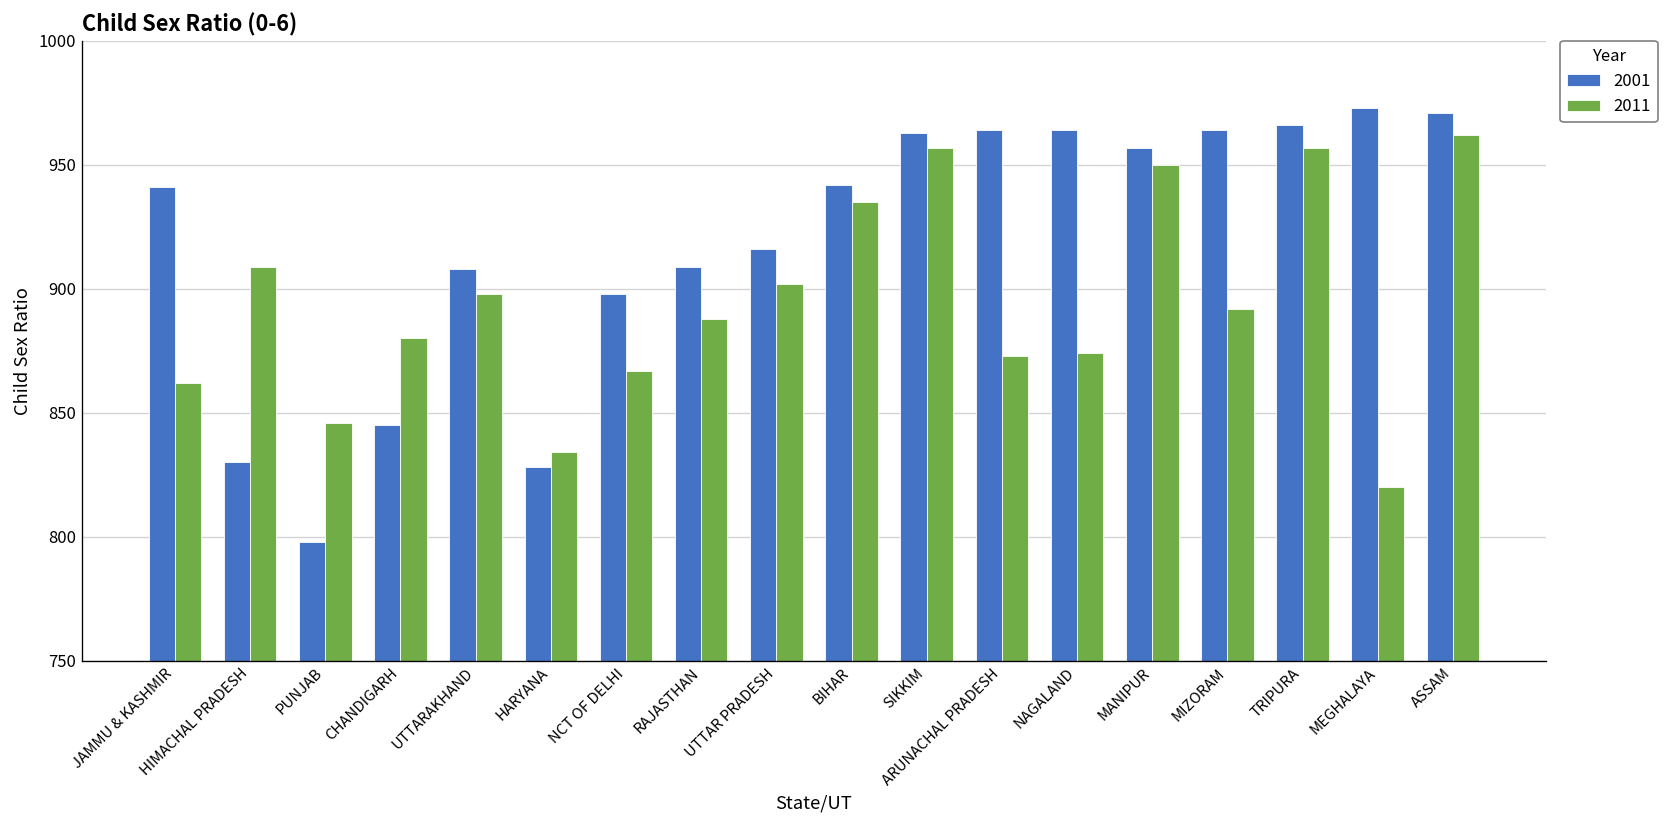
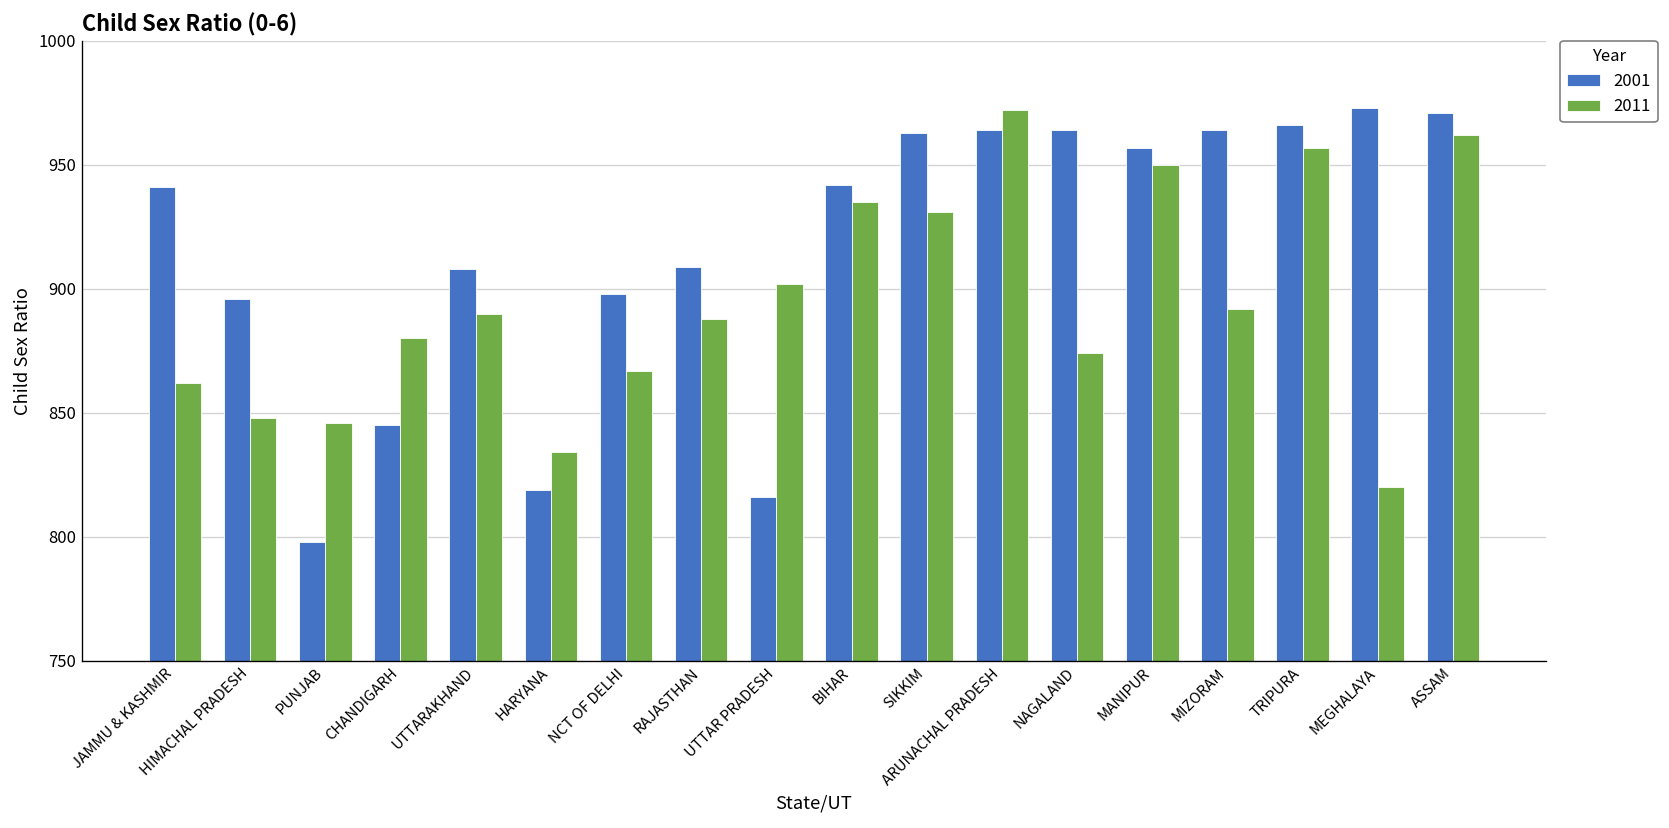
  {
    "2001": {
      "JAMMU & KASHMIR": 941,
-     "HIMACHAL PRADESH": 830,
+     "HIMACHAL PRADESH": 896,
      "PUNJAB": 798,
      "CHANDIGARH": 845,
      "UTTARAKHAND": 908,
-     "HARYANA": 828,
+     "HARYANA": 819,
      "NCT OF DELHI": 898,
      "RAJASTHAN": 909,
-     "UTTAR PRADESH": 916,
+     "UTTAR PRADESH": 816,
      "BIHAR": 942,
      "SIKKIM": 963,
      "ARUNACHAL PRADESH": 964,
      "NAGALAND": 964,
      "MANIPUR": 957,
      "MIZORAM": 964,
      "TRIPURA": 966,
      "MEGHALAYA": 973,
      "ASSAM": 971
    },
    "2011": {
      "JAMMU & KASHMIR": 862,
-     "HIMACHAL PRADESH": 909,
+     "HIMACHAL PRADESH": 848,
      "PUNJAB": 846,
      "CHANDIGARH": 880,
-     "UTTARAKHAND": 898,
+     "UTTARAKHAND": 890,
      "HARYANA": 834,
      "NCT OF DELHI": 867,
      "RAJASTHAN": 888,
      "UTTAR PRADESH": 902,
      "BIHAR": 935,
-     "SIKKIM": 957,
-     "ARUNACHAL PRADESH": 873,
+     "SIKKIM": 931,
+     "ARUNACHAL PRADESH": 972,
      "NAGALAND": 874,
      "MANIPUR": 950,
      "MIZORAM": 892,
      "TRIPURA": 957,
      "MEGHALAYA": 820,
      "ASSAM": 962
    }
  }
